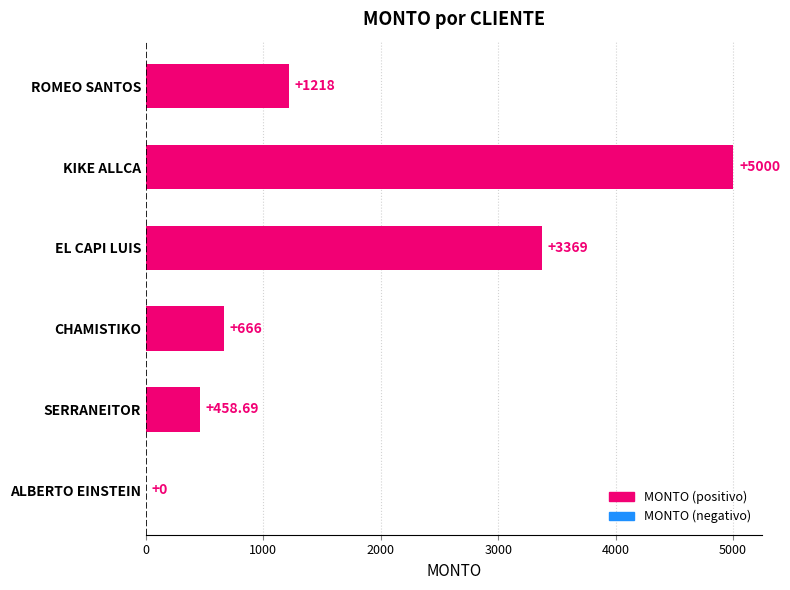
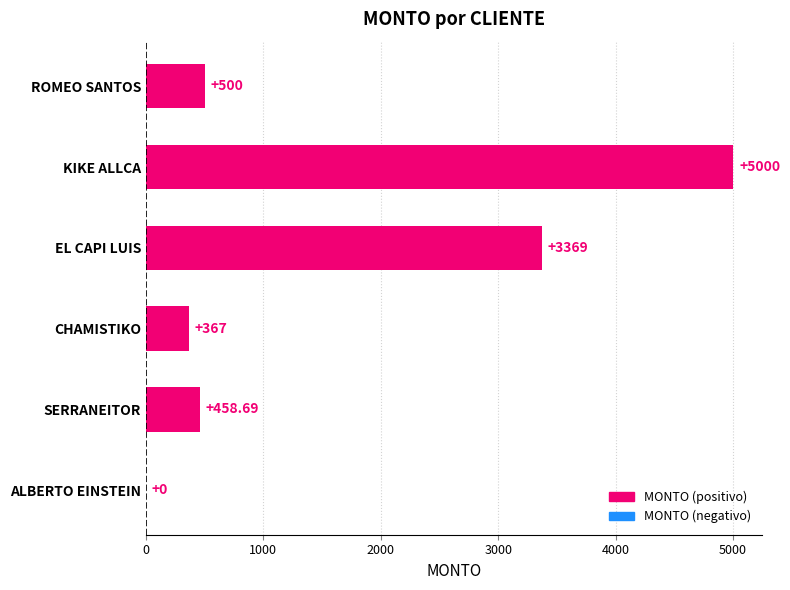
  {
-   "ROMEO SANTOS": "+1218",
+   "ROMEO SANTOS": "+500",
    "KIKE ALLCA": "+5000",
    "EL CAPI LUIS": "+3369",
-   "CHAMISTIKO": "+666",
+   "CHAMISTIKO": "+367",
    "SERRANEITOR": "+458.69",
    "ALBERTO EINSTEIN": "+0"
  }
